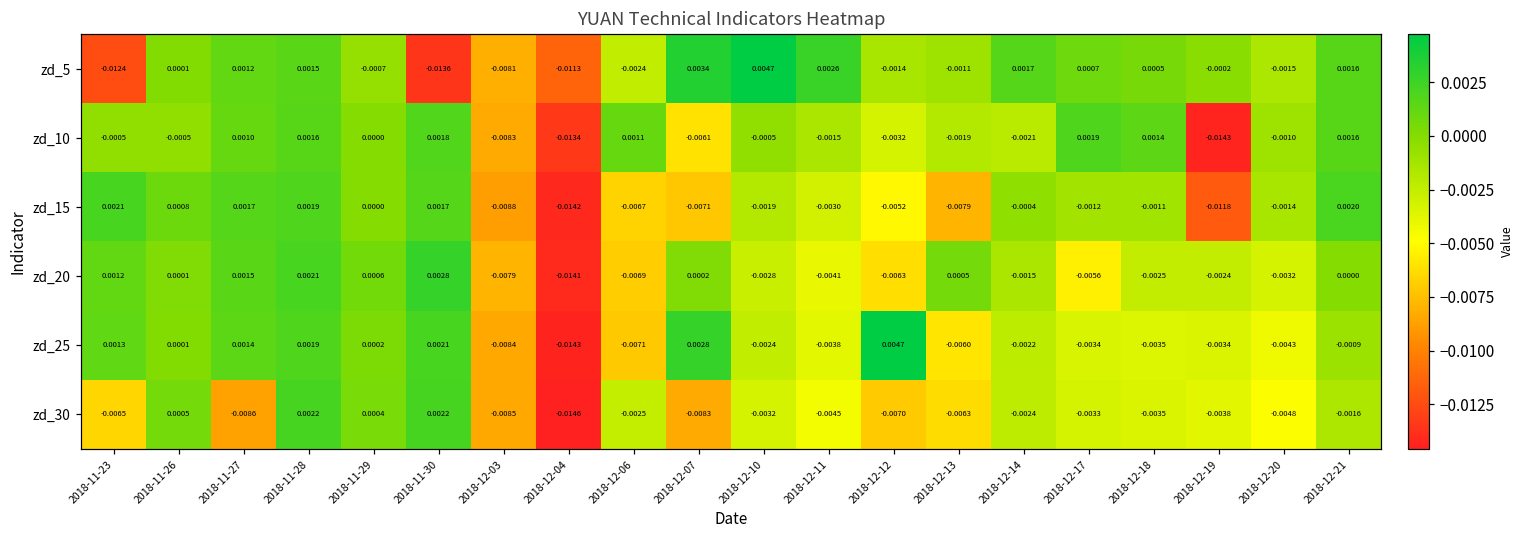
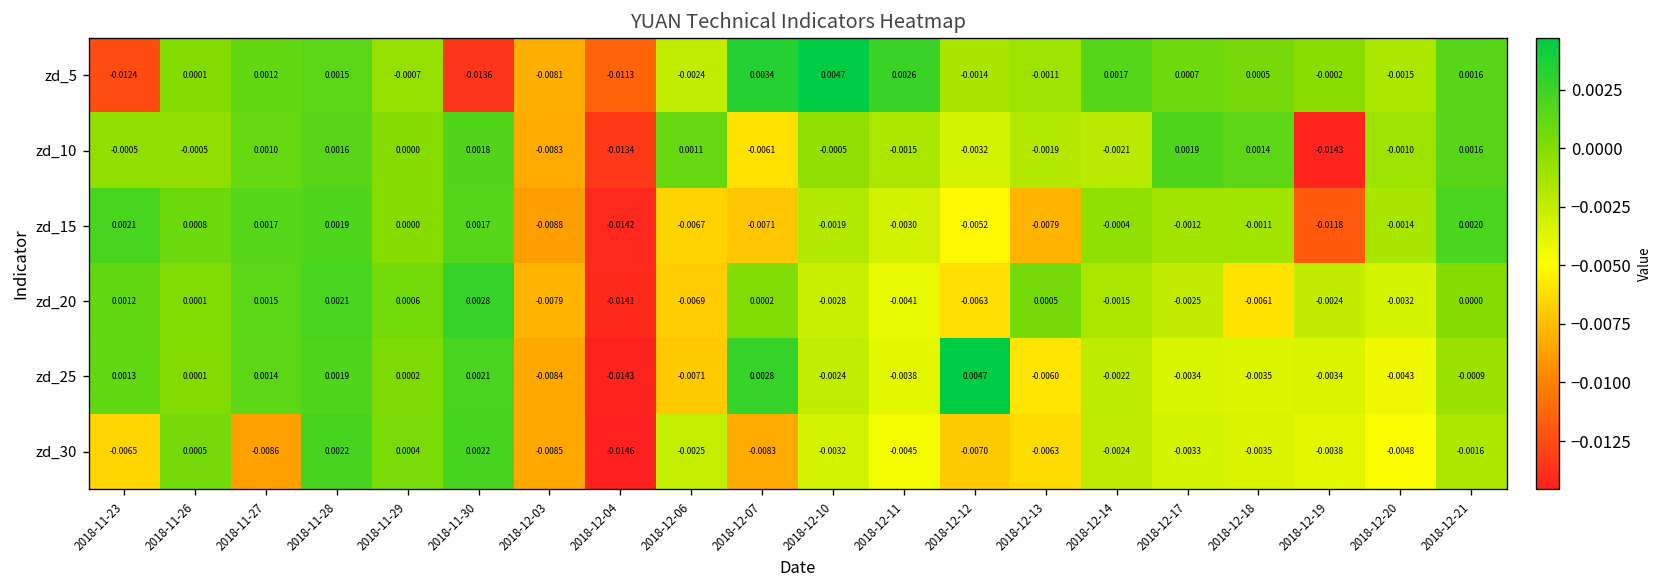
  {
    "zd_5": {
      "2018-11-23": -0.0124,
      "2018-11-26": 0.0001,
      "2018-11-27": 0.0012,
      "2018-11-28": 0.0015,
      "2018-11-29": -0.0007,
      "2018-11-30": -0.0136,
      "2018-12-03": -0.0081,
      "2018-12-04": -0.0113,
      "2018-12-06": -0.0024,
      "2018-12-07": 0.0034,
      "2018-12-10": 0.0047,
      "2018-12-11": 0.0026,
      "2018-12-12": -0.0014,
      "2018-12-13": -0.0011,
      "2018-12-14": 0.0017,
      "2018-12-17": 0.0007,
      "2018-12-18": 0.0005,
      "2018-12-19": -0.0002,
      "2018-12-20": -0.0015,
      "2018-12-21": 0.0016
    },
    "zd_10": {
      "2018-11-23": -0.0005,
      "2018-11-26": -0.0005,
      "2018-11-27": 0.0010,
      "2018-11-28": 0.0016,
      "2018-11-29": 0.0000,
      "2018-11-30": 0.0018,
      "2018-12-03": -0.0083,
      "2018-12-04": -0.0134,
      "2018-12-06": 0.0011,
      "2018-12-07": -0.0061,
      "2018-12-10": -0.0005,
      "2018-12-11": -0.0015,
      "2018-12-12": -0.0032,
      "2018-12-13": -0.0019,
      "2018-12-14": -0.0021,
      "2018-12-17": 0.0019,
      "2018-12-18": 0.0014,
      "2018-12-19": -0.0143,
      "2018-12-20": -0.0010,
      "2018-12-21": 0.0016
    },
    "zd_15": {
      "2018-11-23": 0.0021,
      "2018-11-26": 0.0008,
      "2018-11-27": 0.0017,
      "2018-11-28": 0.0019,
      "2018-11-29": 0.0000,
      "2018-11-30": 0.0017,
      "2018-12-03": -0.0088,
      "2018-12-04": -0.0142,
      "2018-12-06": -0.0067,
      "2018-12-07": -0.0071,
      "2018-12-10": -0.0019,
      "2018-12-11": -0.0030,
      "2018-12-12": -0.0052,
      "2018-12-13": -0.0079,
      "2018-12-14": -0.0004,
      "2018-12-17": -0.0012,
      "2018-12-18": -0.0011,
      "2018-12-19": -0.0118,
      "2018-12-20": -0.0014,
      "2018-12-21": 0.0020
    },
    "zd_20": {
      "2018-11-23": 0.0012,
      "2018-11-26": 0.0001,
      "2018-11-27": 0.0015,
      "2018-11-28": 0.0021,
      "2018-11-29": 0.0006,
      "2018-11-30": 0.0028,
      "2018-12-03": -0.0079,
      "2018-12-04": -0.0141,
      "2018-12-06": -0.0069,
      "2018-12-07": 0.0002,
      "2018-12-10": -0.0028,
      "2018-12-11": -0.0041,
      "2018-12-12": -0.0063,
      "2018-12-13": 0.0005,
      "2018-12-14": -0.0015,
-     "2018-12-17": -0.0056,
-     "2018-12-18": -0.0025,
+     "2018-12-17": -0.0025,
+     "2018-12-18": -0.0061,
      "2018-12-19": -0.0024,
      "2018-12-20": -0.0032,
      "2018-12-21": 0.0000
    },
    "zd_25": {
      "2018-11-23": 0.0013,
      "2018-11-26": 0.0001,
      "2018-11-27": 0.0014,
      "2018-11-28": 0.0019,
      "2018-11-29": 0.0002,
      "2018-11-30": 0.0021,
      "2018-12-03": -0.0084,
      "2018-12-04": -0.0143,
      "2018-12-06": -0.0071,
      "2018-12-07": 0.0028,
      "2018-12-10": -0.0024,
      "2018-12-11": -0.0038,
      "2018-12-12": 0.0047,
      "2018-12-13": -0.0060,
      "2018-12-14": -0.0022,
      "2018-12-17": -0.0034,
      "2018-12-18": -0.0035,
      "2018-12-19": -0.0034,
      "2018-12-20": -0.0043,
      "2018-12-21": -0.0009
    },
    "zd_30": {
      "2018-11-23": -0.0065,
      "2018-11-26": 0.0005,
      "2018-11-27": -0.0086,
      "2018-11-28": 0.0022,
      "2018-11-29": 0.0004,
      "2018-11-30": 0.0022,
      "2018-12-03": -0.0085,
      "2018-12-04": -0.0146,
      "2018-12-06": -0.0025,
      "2018-12-07": -0.0083,
      "2018-12-10": -0.0032,
      "2018-12-11": -0.0045,
      "2018-12-12": -0.0070,
      "2018-12-13": -0.0063,
      "2018-12-14": -0.0024,
      "2018-12-17": -0.0033,
      "2018-12-18": -0.0035,
      "2018-12-19": -0.0038,
      "2018-12-20": -0.0048,
      "2018-12-21": -0.0016
    }
  }
